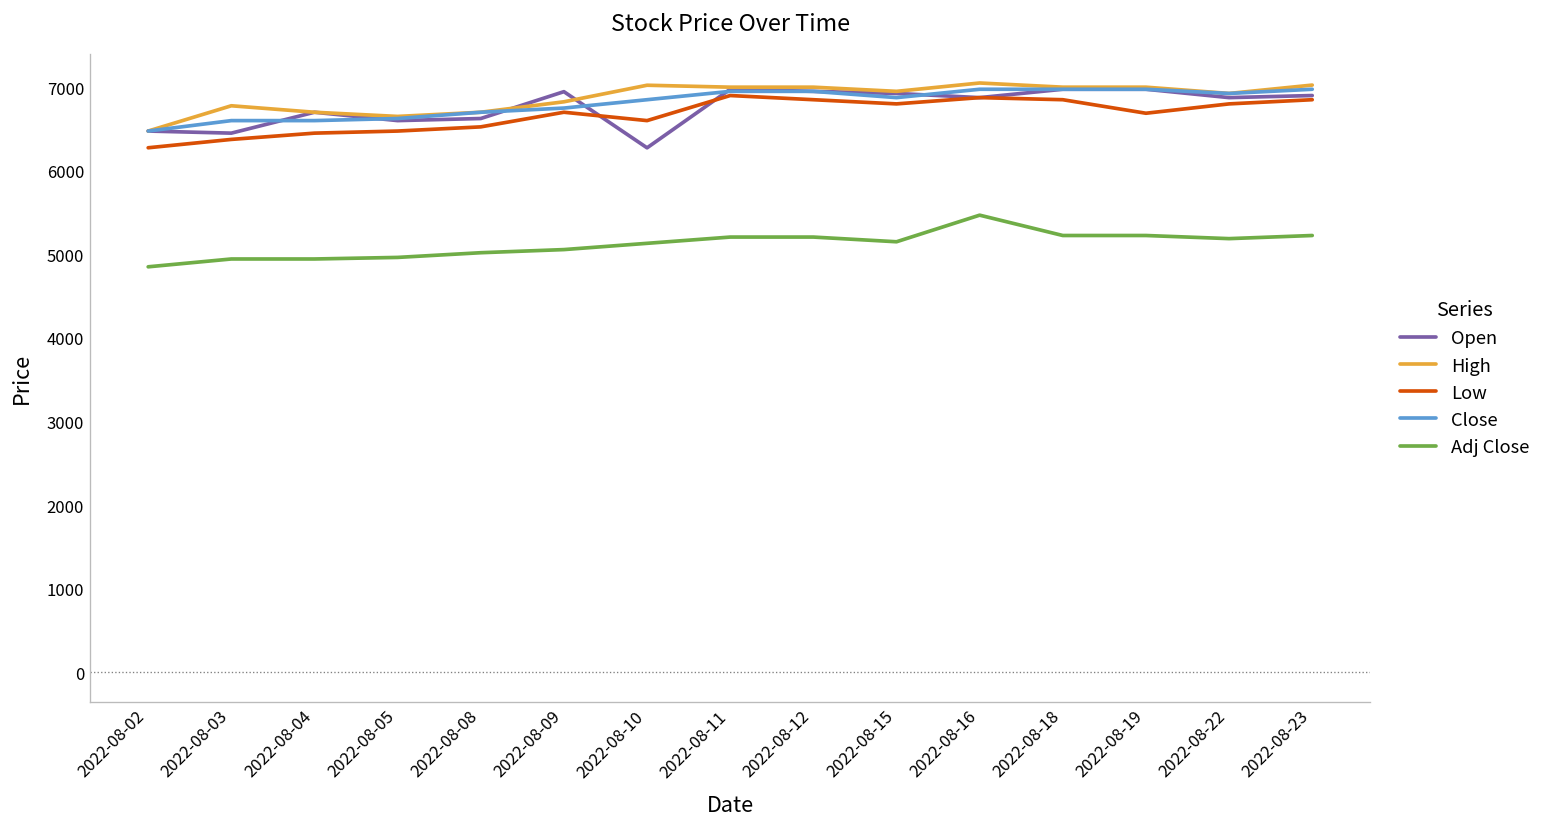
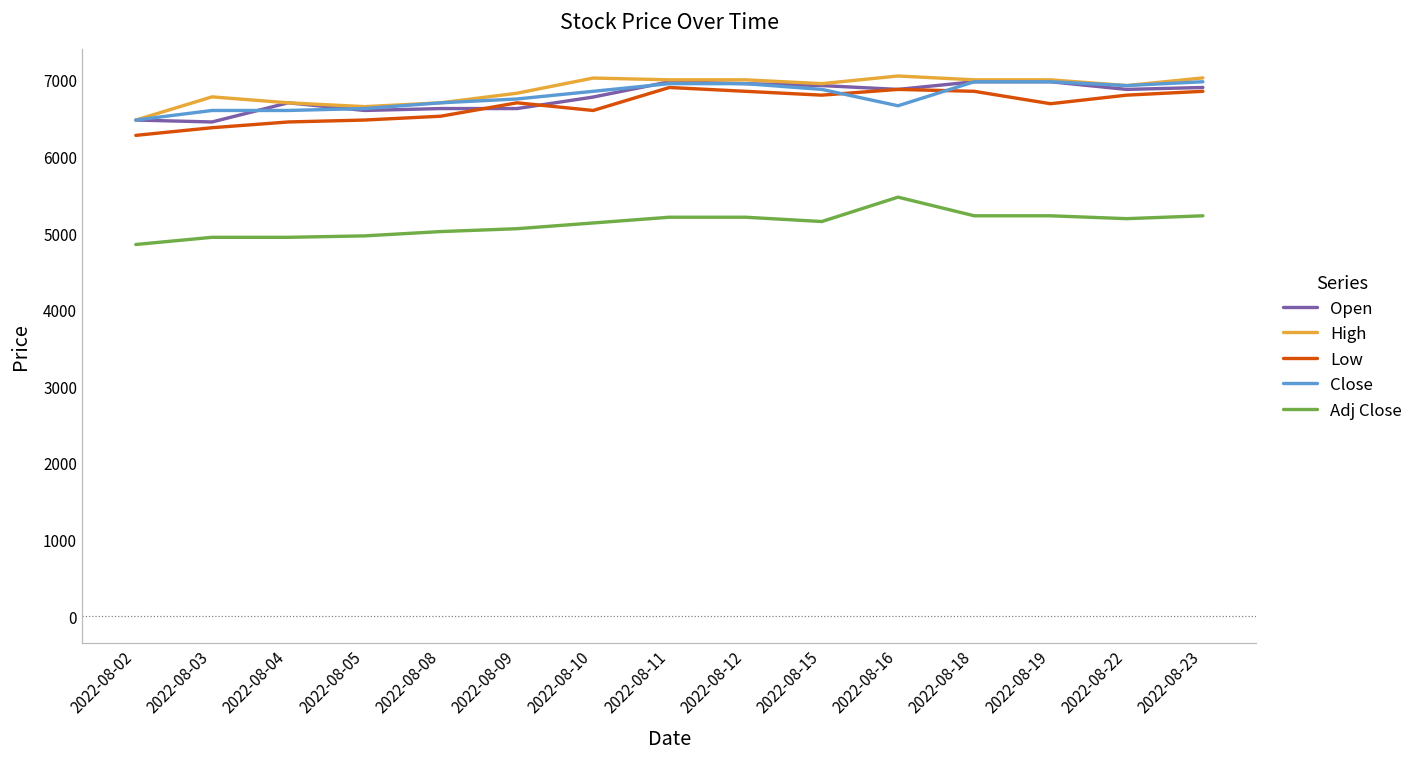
  {
    "Open": {
      "2022-08-03": 6500,
      "2022-08-08": 6600,
-     "2022-08-09": 6900,
-     "2022-08-10": 6300,
+     "2022-08-09": 6600,
+     "2022-08-10": 6800,
      "2022-08-22": 6900,
      "2022-08-23": 6900
    },
    "High": {
      "2022-08-03": 6800,
      "2022-08-09": 6800,
      "2022-08-10": 7000,
      "2022-08-12": 7000,
      "2022-08-16": 7100,
      "2022-08-23": 7000
    },
    "Low": {
      "2022-08-02": 6300,
      "2022-08-03": 6400,
      "2022-08-04": 6500,
      "2022-08-05": 6500,
      "2022-08-08": 6500,
      "2022-08-09": 6700,
      "2022-08-10": 6600,
      "2022-08-11": 6900,
      "2022-08-12": 6900,
      "2022-08-15": 6800,
      "2022-08-18": 6900,
      "2022-08-19": 6700,
      "2022-08-22": 6800,
      "2022-08-23": 6900
    },
    "Close": {
      "2022-08-03": 6600,
      "2022-08-04": 6600,
      "2022-08-09": 6800,
      "2022-08-10": 6900,
      "2022-08-15": 6900,
-     "2022-08-16": 7000,
+     "2022-08-16": 6700,
      "2022-08-23": 7000
    },
    "Adj Close": {
      "2022-08-02": 4900,
      "2022-08-03": 4900,
      "2022-08-04": 4900,
      "2022-08-05": 5000,
      "2022-08-08": 5000,
      "2022-08-09": 5100,
      "2022-08-10": 5100,
      "2022-08-11": 5200,
      "2022-08-12": 5200,
      "2022-08-15": 5200,
      "2022-08-16": 5500,
      "2022-08-18": 5200,
      "2022-08-19": 5200,
      "2022-08-22": 5200,
      "2022-08-23": 5200
    }
  }
